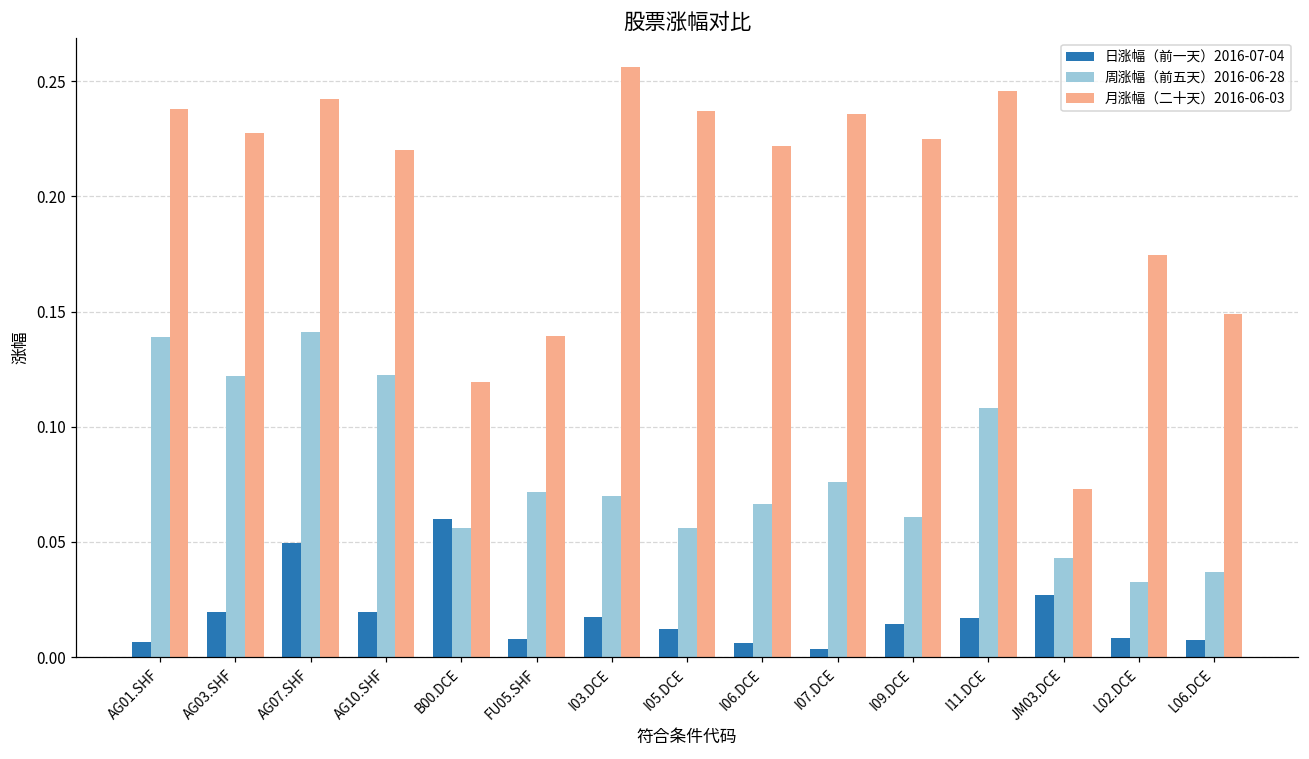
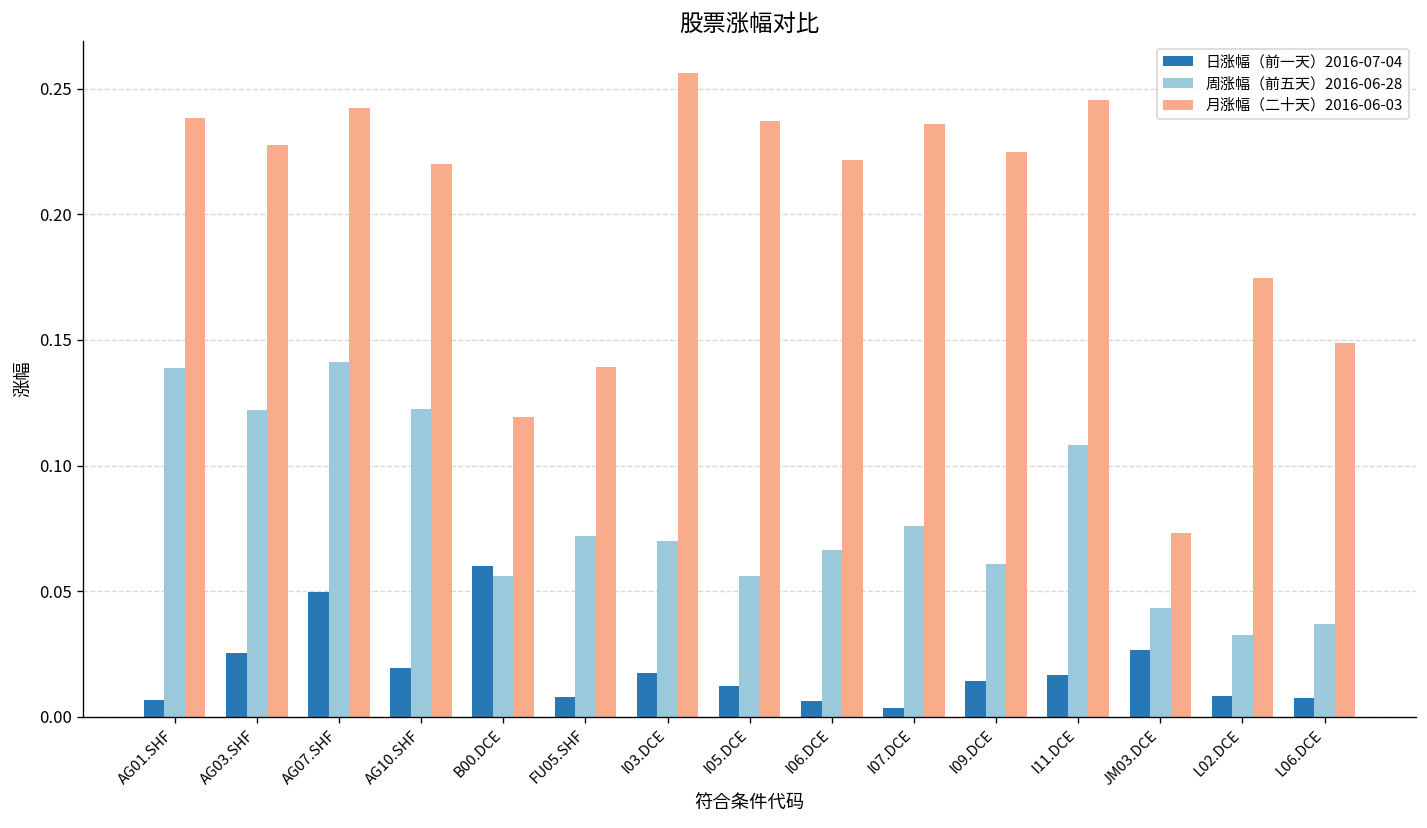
  {
    "日涨幅（前一天）2016-07-04": {
      "AG01.SHF": 0.007,
-     "AG03.SHF": 0.020,
+     "AG03.SHF": 0.025,
      "AG07.SHF": 0.050,
      "AG10.SHF": 0.019,
      "B00.DCE": 0.060,
      "FU05.SHF": 0.008,
      "I03.DCE": 0.017,
      "I05.DCE": 0.012,
      "I06.DCE": 0.006,
      "I07.DCE": 0.004,
      "I09.DCE": 0.014,
      "I11.DCE": 0.017,
      "JM03.DCE": 0.027,
      "L02.DCE": 0.008,
      "L06.DCE": 0.007
    },
    "周涨幅（前五天）2016-06-28": {
      "AG01.SHF": 0.139,
      "AG03.SHF": 0.122,
      "AG07.SHF": 0.141,
      "AG10.SHF": 0.123,
      "B00.DCE": 0.056,
      "FU05.SHF": 0.072,
      "I03.DCE": 0.070,
      "I05.DCE": 0.056,
      "I06.DCE": 0.066,
      "I07.DCE": 0.076,
      "I09.DCE": 0.061,
      "I11.DCE": 0.108,
      "JM03.DCE": 0.043,
      "L02.DCE": 0.033,
      "L06.DCE": 0.037
    },
    "月涨幅（二十天）2016-06-03": {
      "AG01.SHF": 0.238,
      "AG03.SHF": 0.227,
      "AG07.SHF": 0.242,
      "AG10.SHF": 0.220,
      "B00.DCE": 0.119,
      "FU05.SHF": 0.139,
      "I03.DCE": 0.256,
      "I05.DCE": 0.237,
      "I06.DCE": 0.222,
      "I07.DCE": 0.236,
      "I09.DCE": 0.225,
      "I11.DCE": 0.246,
      "JM03.DCE": 0.073,
      "L02.DCE": 0.175,
      "L06.DCE": 0.149
    }
  }
